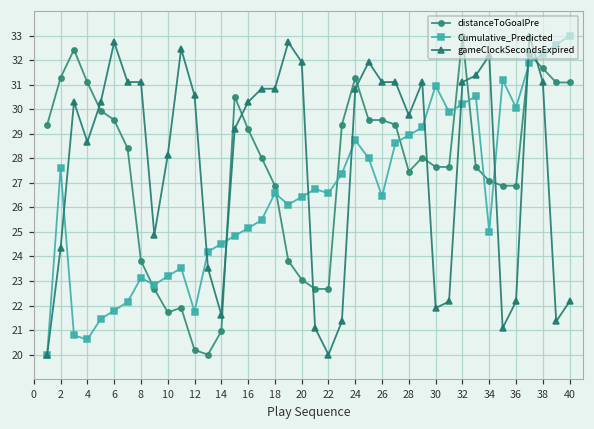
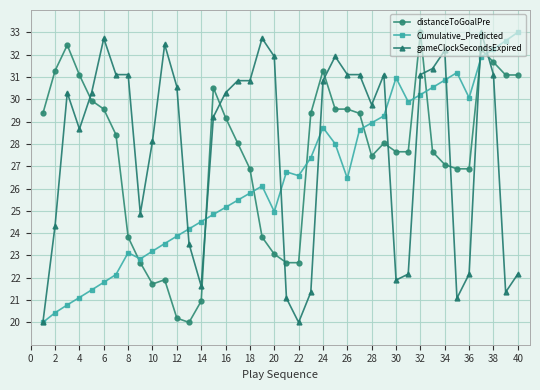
  {
    "Cumulative_Predicted": {
-     "2": 27.6,
-     "4": 20.6,
+     "2": 20.4,
+     "4": 21.1,
      "6": 21.8,
      "8": 23.1,
      "10": 23.2,
-     "12": 21.8,
+     "12": 23.9,
      "14": 24.5,
      "16": 25.2,
-     "18": 26.6,
-     "20": 26.4,
+     "18": 25.8,
+     "20": 25.0,
      "22": 26.6,
      "24": 28.7,
      "26": 26.5,
      "28": 28.9,
      "30": 31.0,
      "32": 30.2,
-     "34": 25.0,
+     "34": 30.9,
      "36": 30.1
    }
  }
